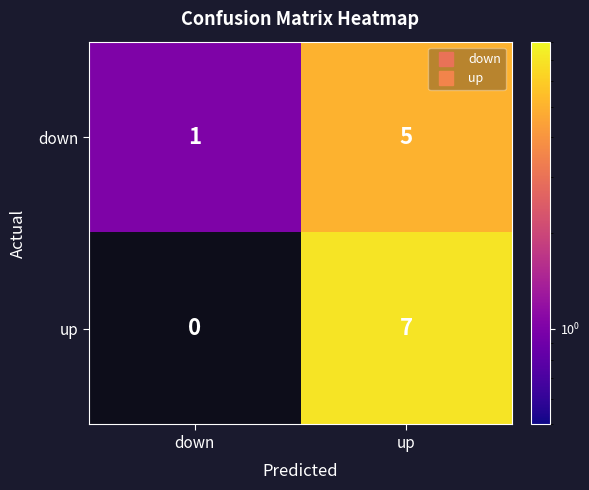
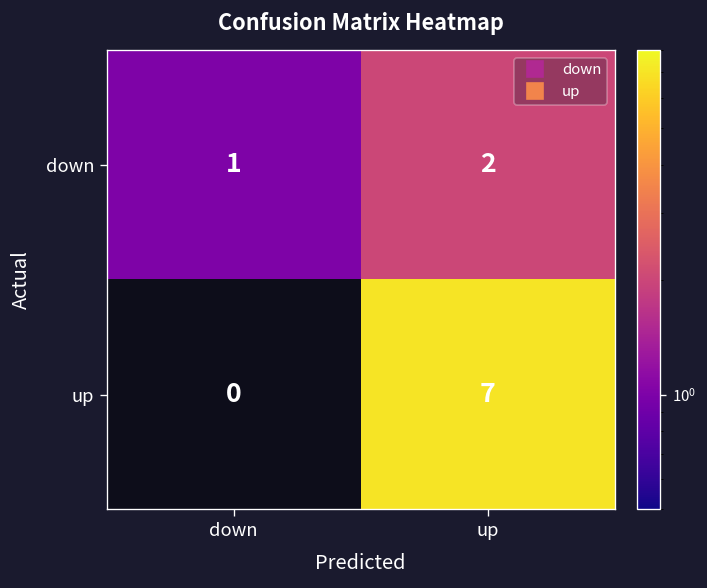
  {
    "down": {
      "down": 1,
-     "up": 5
+     "up": 2
    },
    "up": {
      "down": 0,
      "up": 7
    }
  }
